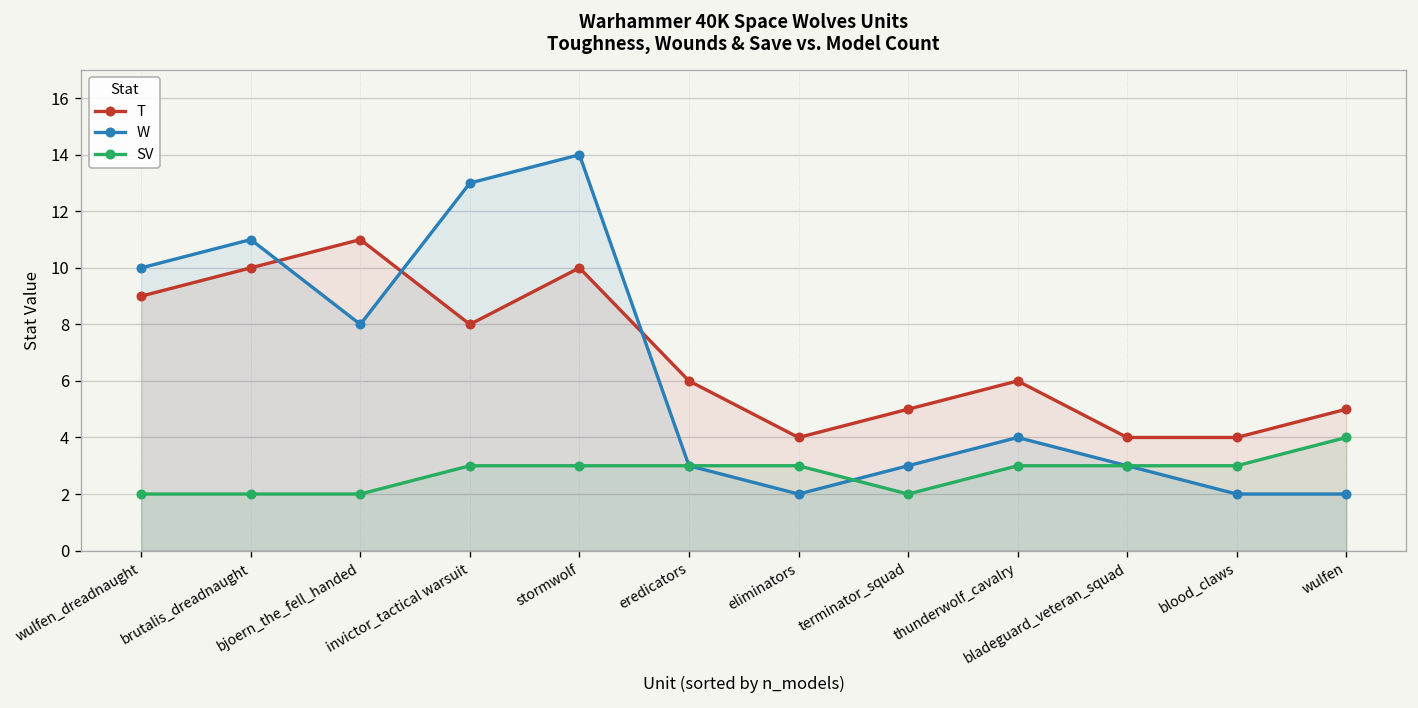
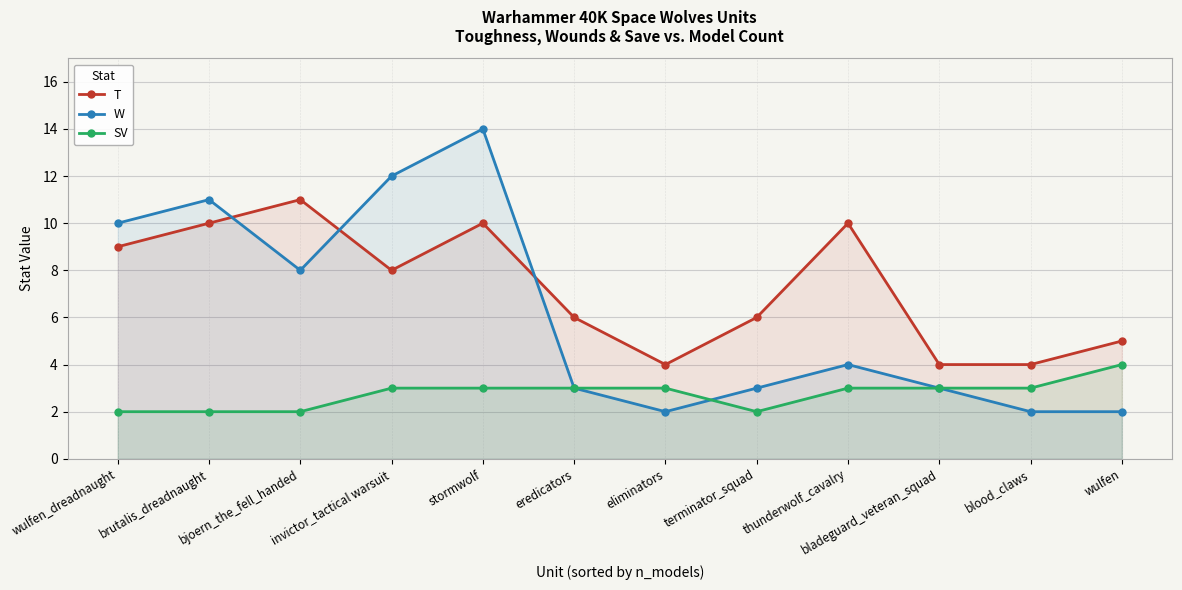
  {
    "T": {
      "wulfen_dreadnaught": 9,
      "brutalis_dreadnaught": 10,
      "bjoern_the_fell_handed": 11,
      "invictor_tactical warsuit": 8,
      "stormwolf": 10,
      "eredicators": 6,
      "eliminators": 4,
-     "terminator_squad": 5,
-     "thunderwolf_cavalry": 6,
+     "terminator_squad": 6,
+     "thunderwolf_cavalry": 10,
      "bladeguard_veteran_squad": 4,
      "blood_claws": 4,
      "wulfen": 5
    },
    "W": {
      "wulfen_dreadnaught": 10,
      "brutalis_dreadnaught": 11,
      "bjoern_the_fell_handed": 8,
-     "invictor_tactical warsuit": 13,
+     "invictor_tactical warsuit": 12,
      "stormwolf": 14,
      "eliminators": 2,
      "terminator_squad": 3,
      "thunderwolf_cavalry": 4,
      "blood_claws": 2,
      "wulfen": 2
    },
    "SV": {
      "wulfen_dreadnaught": 2,
      "brutalis_dreadnaught": 2,
      "bjoern_the_fell_handed": 2,
      "invictor_tactical warsuit": 3,
      "stormwolf": 3,
      "eliminators": 3,
      "terminator_squad": 2,
      "thunderwolf_cavalry": 3,
      "blood_claws": 3,
      "wulfen": 4
    }
  }
